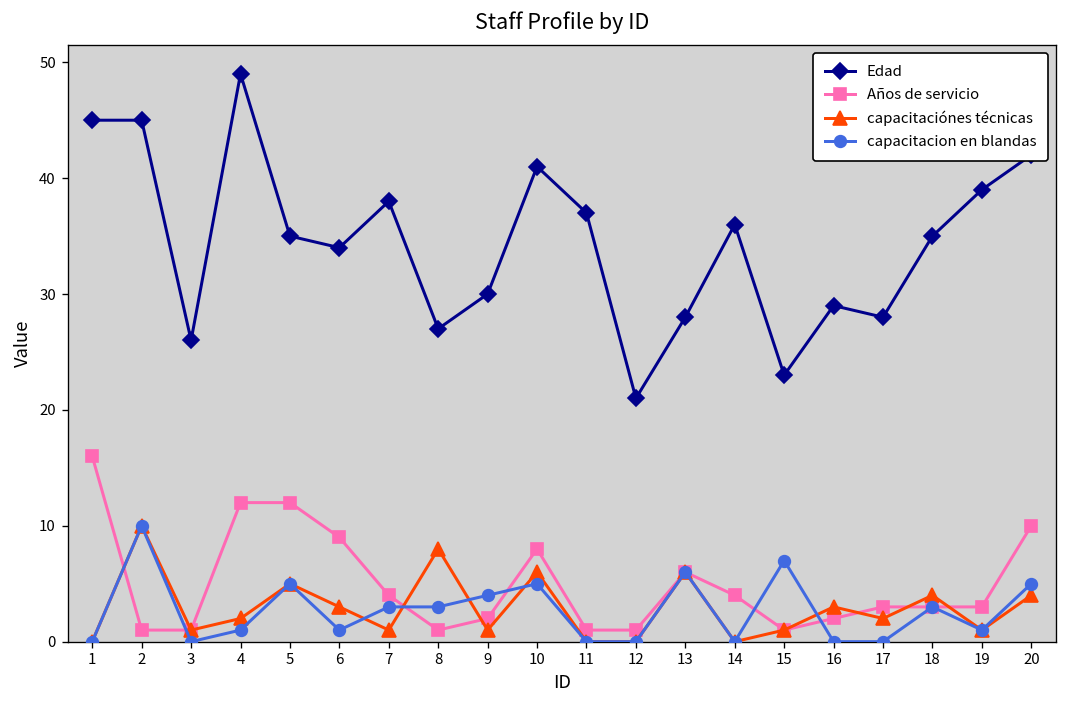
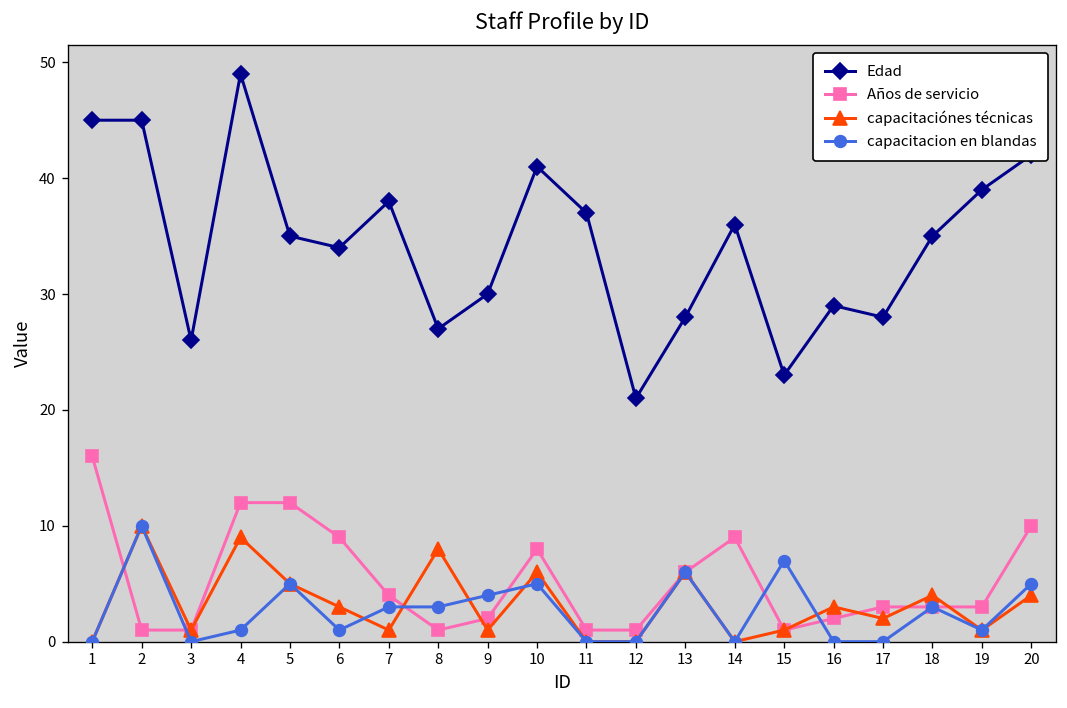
  {
    "Edad": {
      "1": 45,
      "2": 45,
      "3": 26,
      "4": 49,
      "5": 35,
      "6": 34,
      "7": 38,
      "8": 27,
      "9": 30,
      "10": 41,
      "11": 37,
      "12": 21,
      "13": 28,
      "14": 36,
      "15": 23,
      "16": 29,
      "17": 28,
      "18": 35,
      "19": 39
    },
    "Años de servicio": {
      "1": 16,
      "2": 1,
      "4": 12,
      "5": 12,
      "6": 9,
      "7": 4,
      "8": 1,
      "9": 2,
      "10": 8,
      "11": 1,
      "12": 1,
-     "14": 4,
+     "14": 9,
      "16": 2,
      "17": 3,
      "19": 3,
      "20": 10
    },
    "capacitaciónes técnicas": {
-     "4": 2,
+     "4": 9,
      "6": 3,
      "7": 1,
      "8": 8,
      "9": 1,
      "10": 6,
      "16": 3,
      "17": 2,
      "18": 4,
      "20": 4
    },
    "capacitacion en blandas": {
      "3": 0,
      "4": 1,
      "6": 1,
      "7": 3,
      "8": 3,
      "9": 4,
      "10": 5,
      "15": 7,
      "16": 0,
      "17": 0,
      "20": 5
    }
  }
